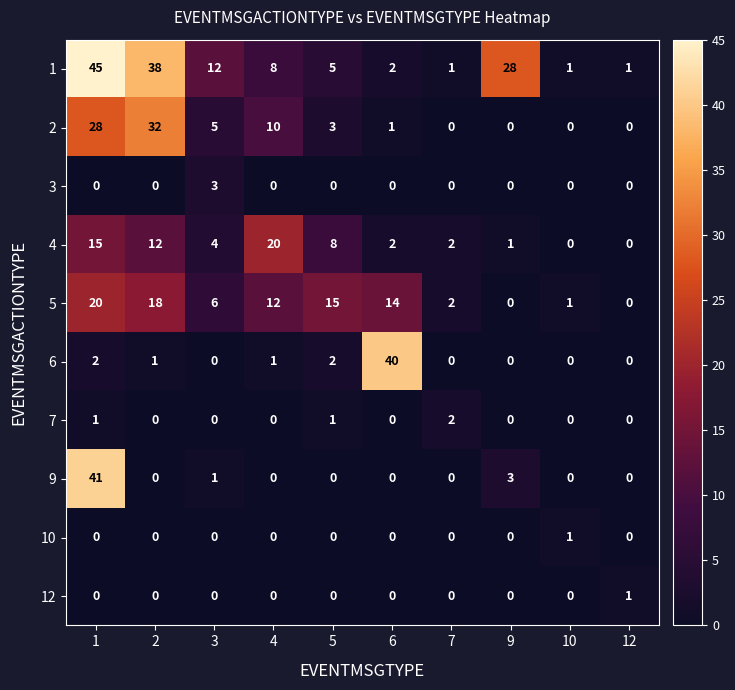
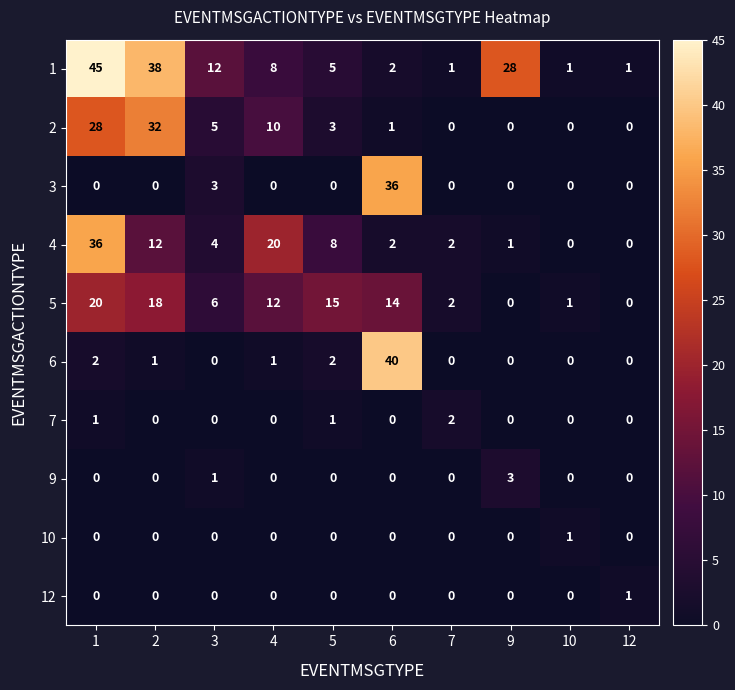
  {
    "1": {
      "1": 45,
      "2": 38,
      "3": 12,
      "4": 8,
      "5": 5,
      "6": 2,
      "7": 1,
      "9": 28,
      "10": 1,
      "12": 1
    },
    "2": {
      "1": 28,
      "2": 32,
      "3": 5,
      "4": 10,
      "5": 3,
      "6": 1,
      "7": 0,
      "9": 0,
      "10": 0,
      "12": 0
    },
    "3": {
      "1": 0,
      "2": 0,
      "3": 3,
      "4": 0,
      "5": 0,
-     "6": 0,
+     "6": 36,
      "7": 0,
      "9": 0,
      "10": 0,
      "12": 0
    },
    "4": {
-     "1": 15,
+     "1": 36,
      "2": 12,
      "3": 4,
      "4": 20,
      "5": 8,
      "6": 2,
      "7": 2,
      "9": 1,
      "10": 0,
      "12": 0
    },
    "5": {
      "1": 20,
      "2": 18,
      "3": 6,
      "4": 12,
      "5": 15,
      "6": 14,
      "7": 2,
      "9": 0,
      "10": 1,
      "12": 0
    },
    "6": {
      "1": 2,
      "2": 1,
      "3": 0,
      "4": 1,
      "5": 2,
      "6": 40,
      "7": 0,
      "9": 0,
      "10": 0,
      "12": 0
    },
    "7": {
      "1": 1,
      "2": 0,
      "3": 0,
      "4": 0,
      "5": 1,
      "6": 0,
      "7": 2,
      "9": 0,
      "10": 0,
      "12": 0
    },
    "9": {
-     "1": 41,
+     "1": 0,
      "2": 0,
      "3": 1,
      "4": 0,
      "5": 0,
      "6": 0,
      "7": 0,
      "9": 3,
      "10": 0,
      "12": 0
    },
    "10": {
      "1": 0,
      "2": 0,
      "3": 0,
      "4": 0,
      "5": 0,
      "6": 0,
      "7": 0,
      "9": 0,
      "10": 1,
      "12": 0
    },
    "12": {
      "1": 0,
      "2": 0,
      "3": 0,
      "4": 0,
      "5": 0,
      "6": 0,
      "7": 0,
      "9": 0,
      "10": 0,
      "12": 1
    }
  }
